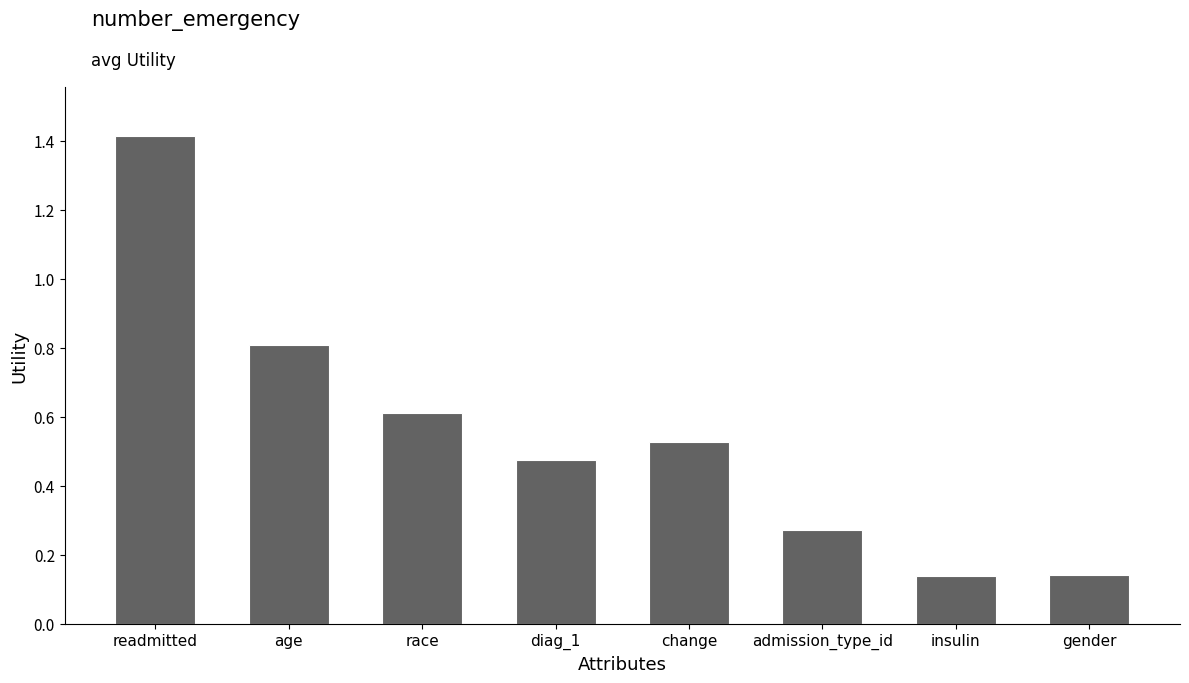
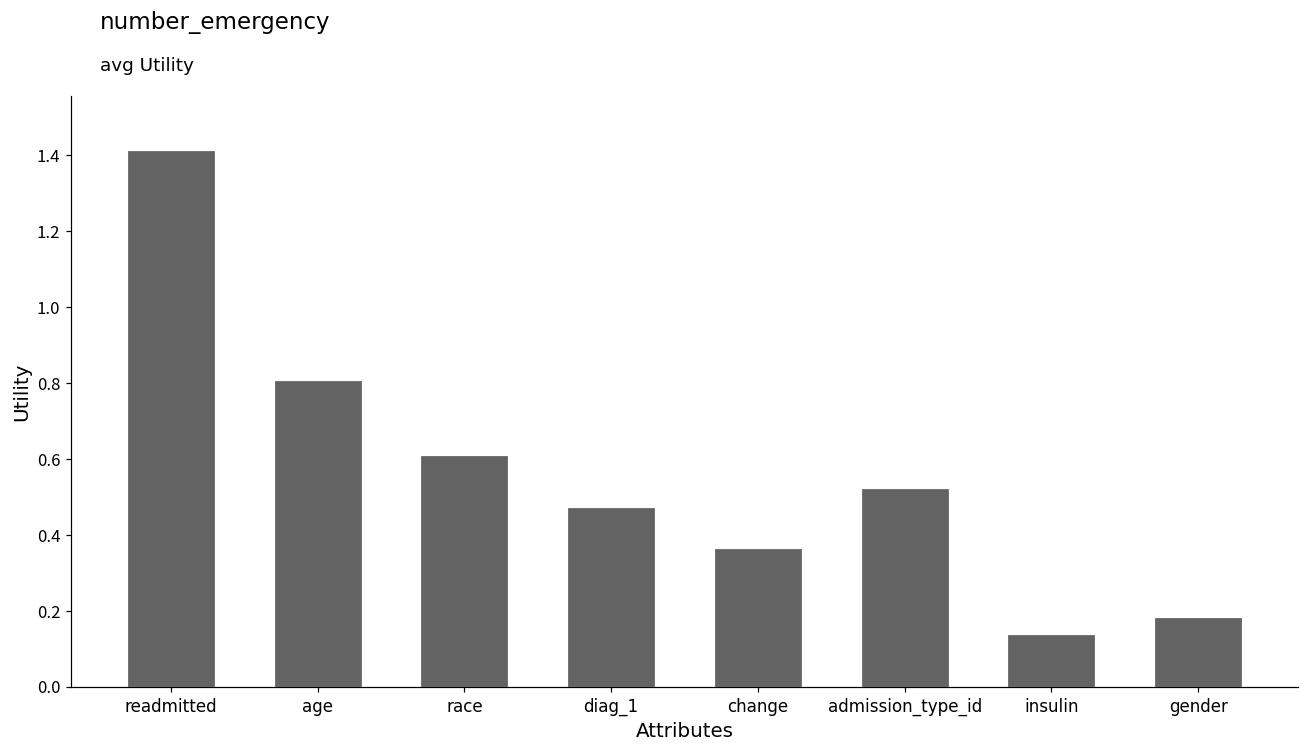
  {
    "readmitted": 1.41,
    "age": 0.81,
    "race": 0.61,
    "diag_1": 0.47,
-   "change": 0.53,
-   "admission_type_id": 0.27,
+   "change": 0.37,
+   "admission_type_id": 0.52,
    "insulin": 0.14,
-   "gender": 0.14
+   "gender": 0.18
  }
